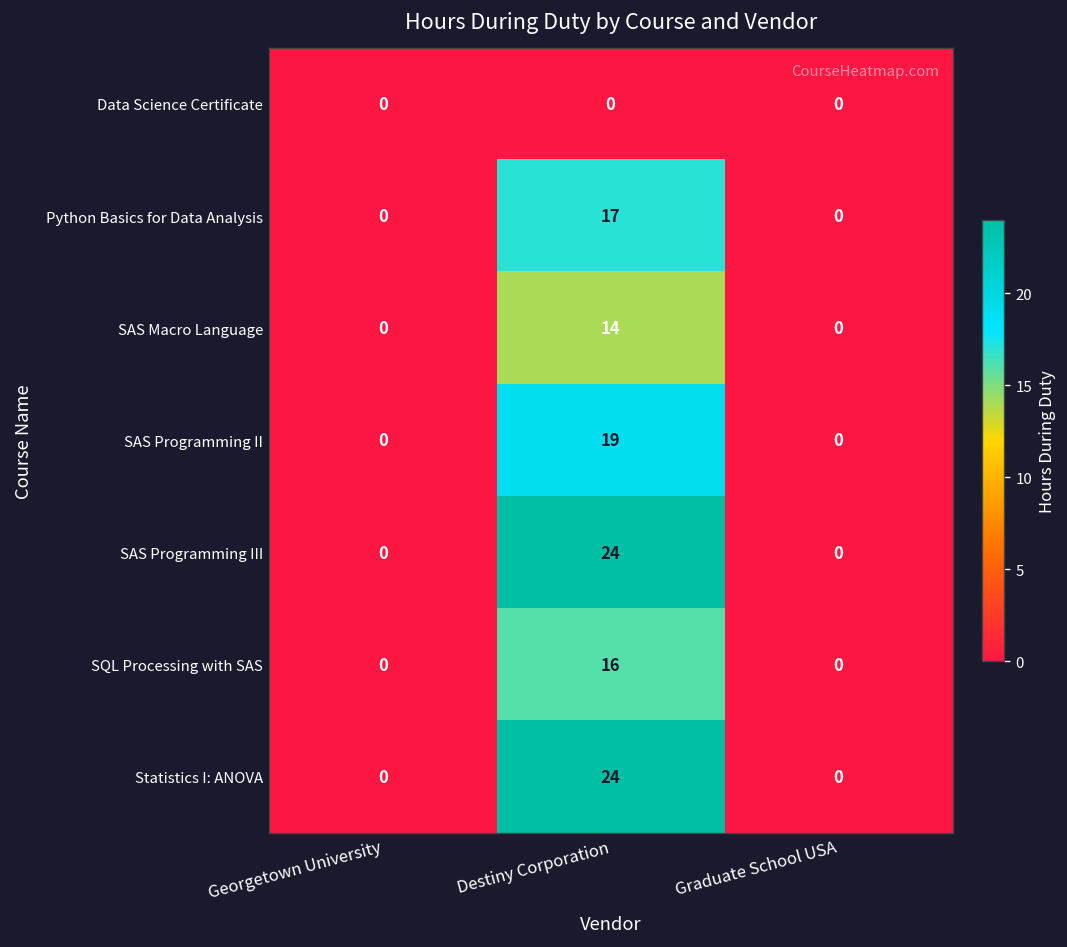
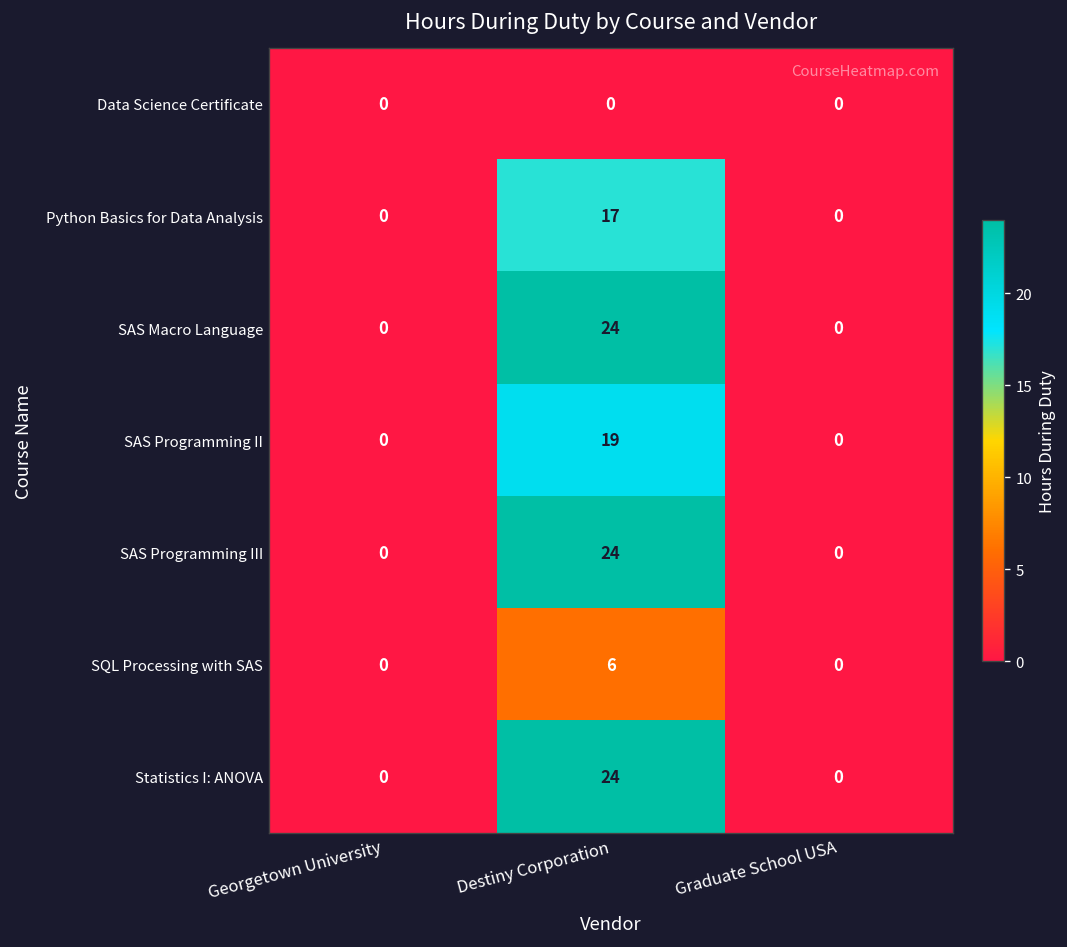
  {
    "Data Science Certificate": {
      "Georgetown University": 0,
      "Destiny Corporation": 0
    },
    "Python Basics for Data Analysis": {
      "Georgetown University": 0,
      "Destiny Corporation": 17,
      "Graduate School USA": 0
    },
    "SAS Macro Language": {
      "Georgetown University": 0,
-     "Destiny Corporation": 14,
+     "Destiny Corporation": 24,
      "Graduate School USA": 0
    },
    "SAS Programming II": {
      "Georgetown University": 0,
      "Destiny Corporation": 19,
      "Graduate School USA": 0
    },
    "SAS Programming III": {
      "Georgetown University": 0,
      "Destiny Corporation": 24,
      "Graduate School USA": 0
    },
    "SQL Processing with SAS": {
      "Georgetown University": 0,
-     "Destiny Corporation": 16,
+     "Destiny Corporation": 6,
      "Graduate School USA": 0
    },
    "Statistics I: ANOVA": {
      "Georgetown University": 0,
      "Destiny Corporation": 24,
      "Graduate School USA": 0
    }
  }
